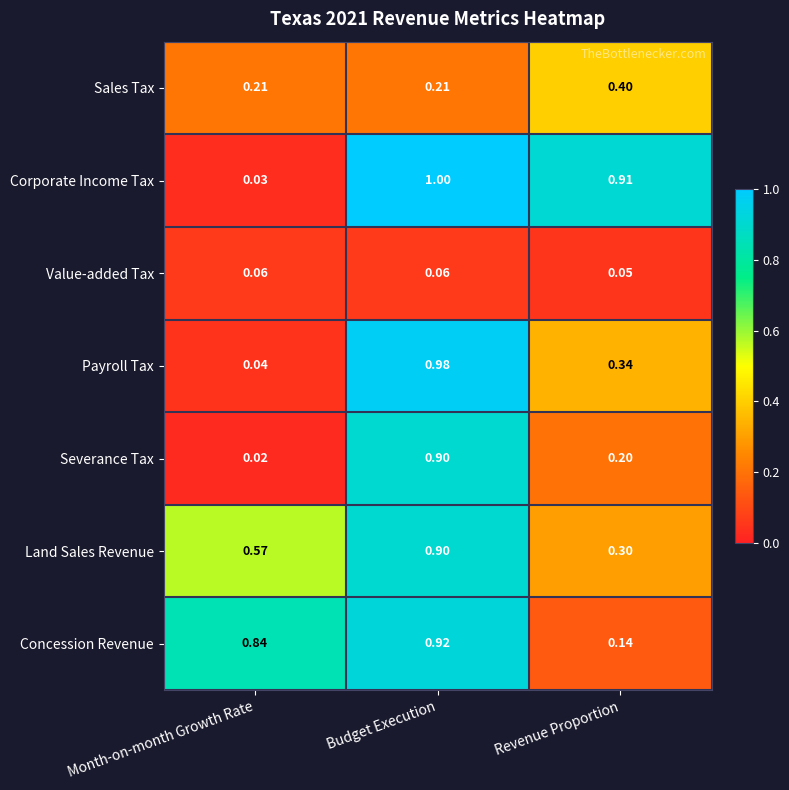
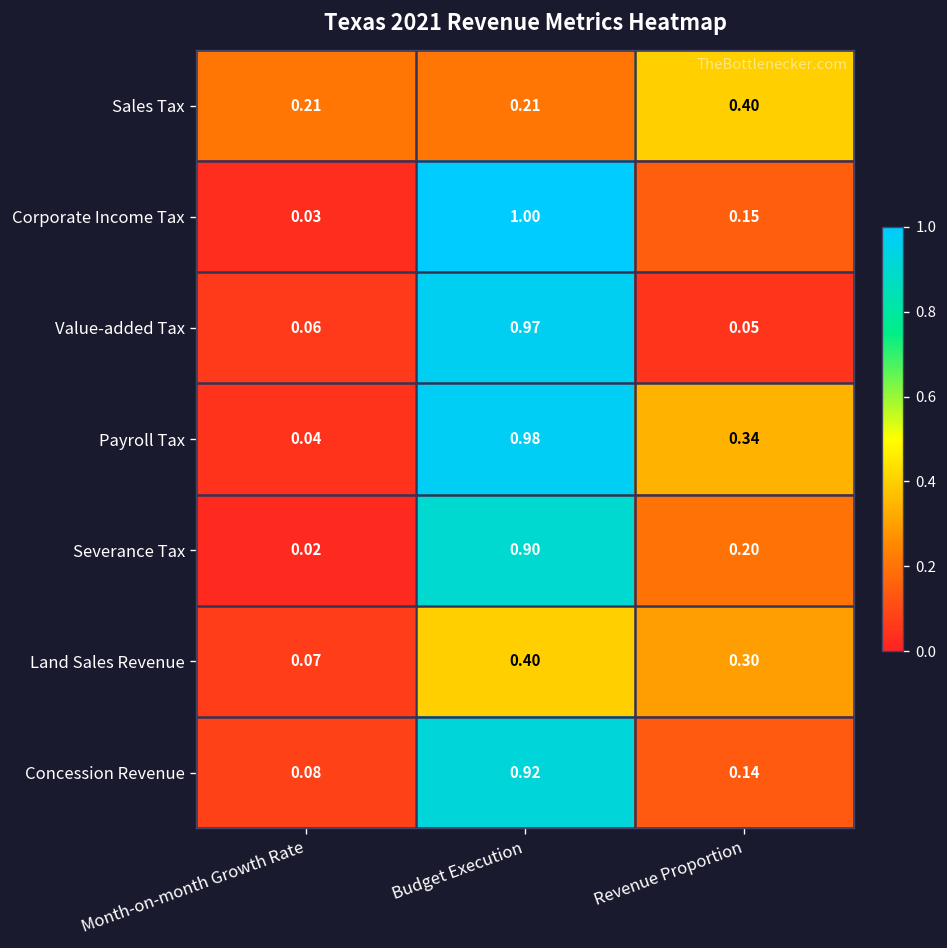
  {
    "Sales Tax": {
      "Month-on-month Growth Rate": 0.21,
      "Budget Execution": 0.21
    },
    "Corporate Income Tax": {
      "Month-on-month Growth Rate": 0.03,
      "Budget Execution": 1.00,
-     "Revenue Proportion": 0.91
+     "Revenue Proportion": 0.15
    },
    "Value-added Tax": {
      "Month-on-month Growth Rate": 0.06,
-     "Budget Execution": 0.06,
+     "Budget Execution": 0.97,
      "Revenue Proportion": 0.05
    },
    "Payroll Tax": {
      "Month-on-month Growth Rate": 0.04,
      "Budget Execution": 0.98,
      "Revenue Proportion": 0.34
    },
    "Severance Tax": {
      "Month-on-month Growth Rate": 0.02,
      "Budget Execution": 0.90,
      "Revenue Proportion": 0.20
    },
    "Land Sales Revenue": {
-     "Month-on-month Growth Rate": 0.57,
-     "Budget Execution": 0.90,
+     "Month-on-month Growth Rate": 0.07,
+     "Budget Execution": 0.40,
      "Revenue Proportion": 0.30
    },
    "Concession Revenue": {
-     "Month-on-month Growth Rate": 0.84,
+     "Month-on-month Growth Rate": 0.08,
      "Budget Execution": 0.92,
      "Revenue Proportion": 0.14
    }
  }
